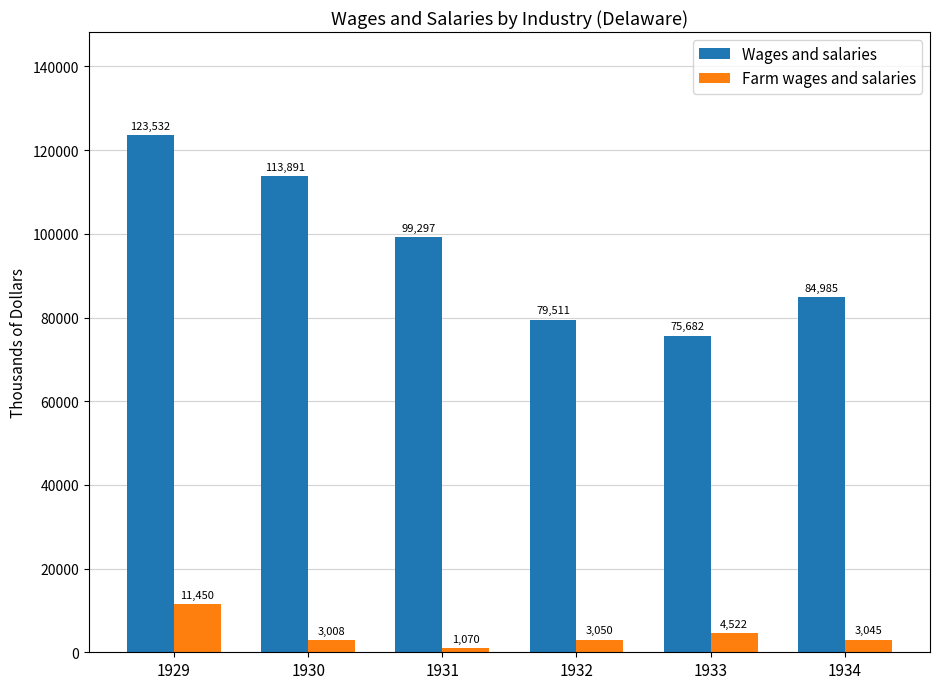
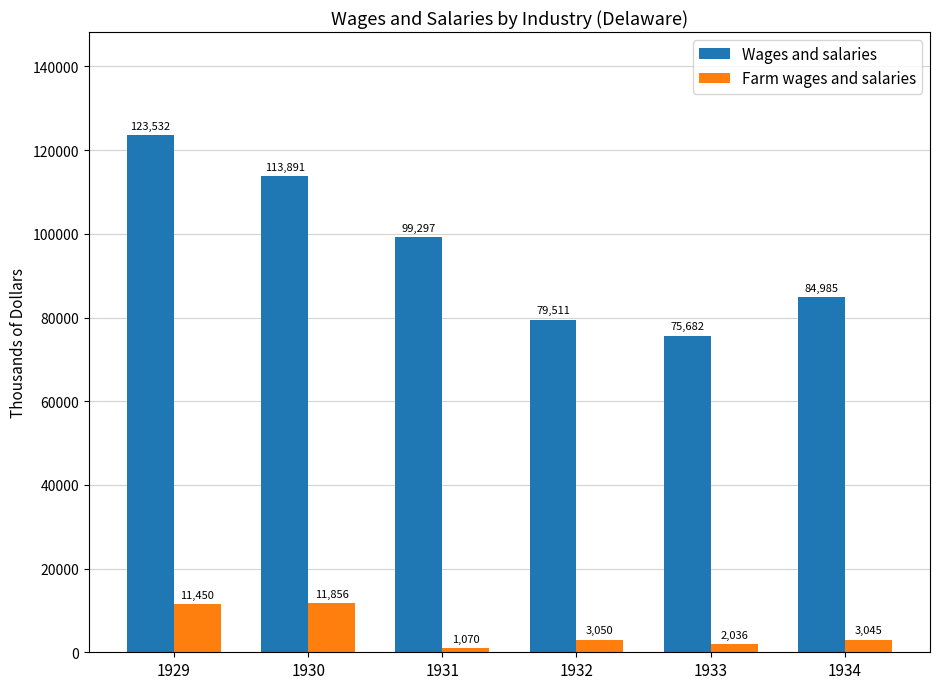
  {
    "Wages and salaries": {
      "1929": "123,532",
      "1930": "113,891",
      "1931": "99,297",
      "1932": "79,511",
      "1933": "75,682",
      "1934": "84,985"
    },
    "Farm wages and salaries": {
      "1929": "11,450",
-     "1930": "3,008",
+     "1930": "11,856",
      "1931": "1,070",
      "1932": "3,050",
-     "1933": "4,522",
+     "1933": "2,036",
      "1934": "3,045"
    }
  }
